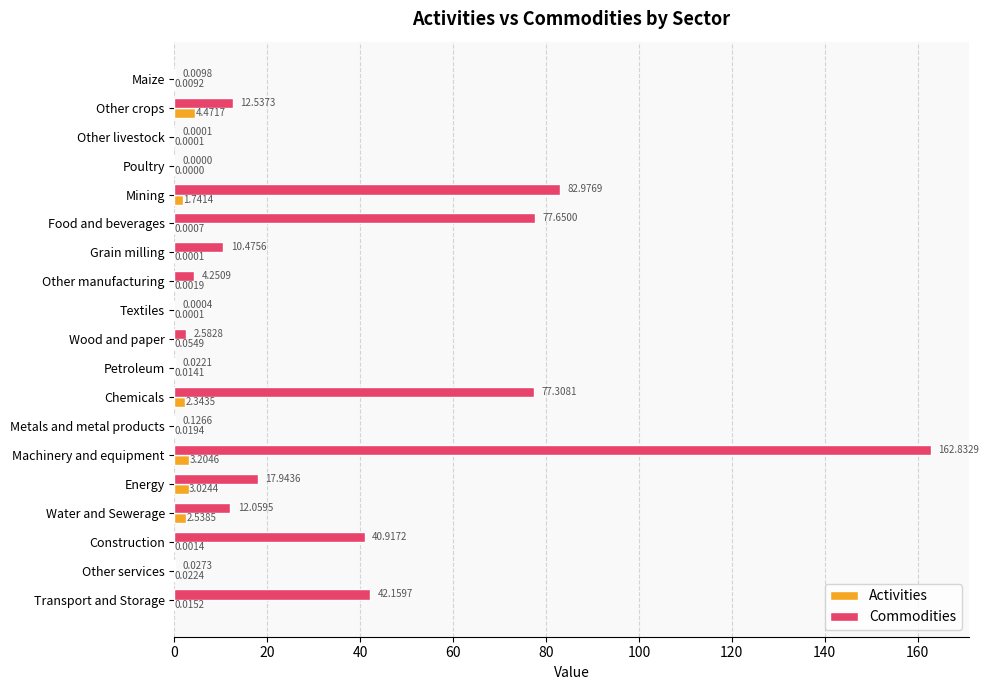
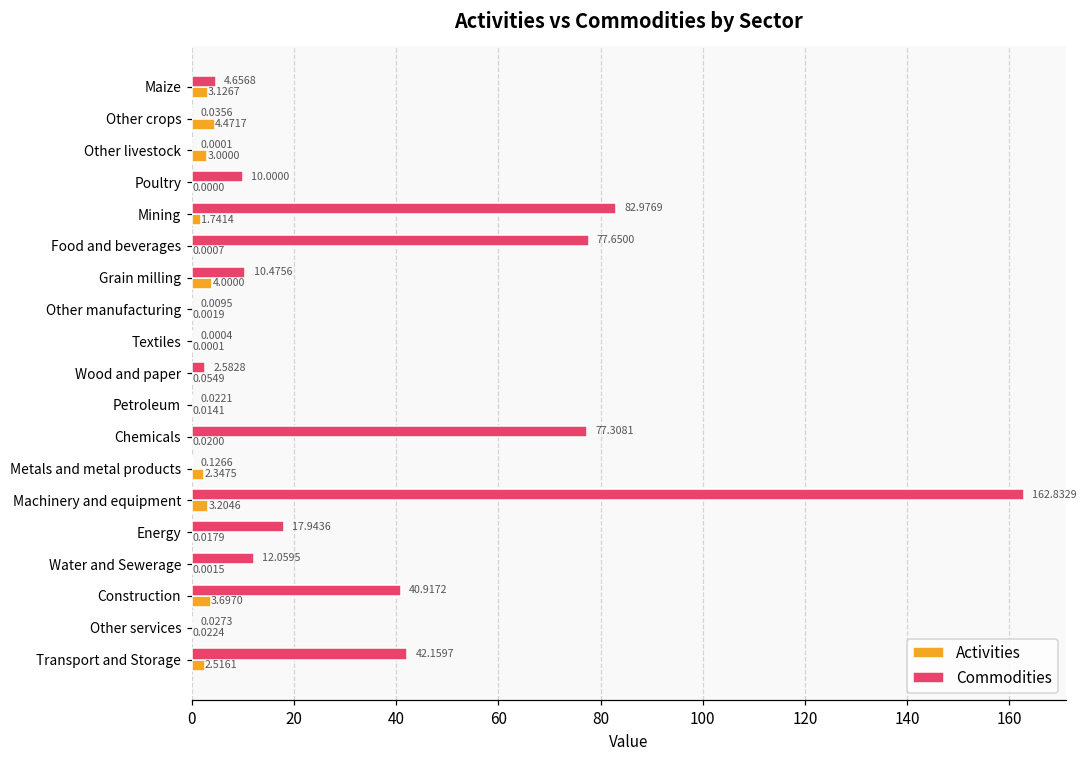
  {
    "Activities": {
-     "Maize": 0.0092,
+     "Maize": 3.1267,
      "Other crops": 4.4717,
-     "Other livestock": 0.0001,
+     "Other livestock": 3.0000,
      "Poultry": 0.0000,
      "Mining": 1.7414,
      "Food and beverages": 0.0007,
-     "Grain milling": 0.0001,
+     "Grain milling": 4.0000,
      "Other manufacturing": 0.0019,
      "Textiles": 0.0001,
      "Wood and paper": 0.0549,
      "Petroleum": 0.0141,
-     "Chemicals": 2.3435,
-     "Metals and metal products": 0.0194,
+     "Chemicals": 0.0200,
+     "Metals and metal products": 2.3475,
      "Machinery and equipment": 3.2046,
-     "Energy": 3.0244,
-     "Water and Sewerage": 2.5385,
-     "Construction": 0.0014,
+     "Energy": 0.0179,
+     "Water and Sewerage": 0.0015,
+     "Construction": 3.6970,
      "Other services": 0.0224,
-     "Transport and Storage": 0.0152
+     "Transport and Storage": 2.5161
    },
    "Commodities": {
-     "Maize": 0.0098,
-     "Other crops": 12.5373,
+     "Maize": 4.6568,
+     "Other crops": 0.0356,
      "Other livestock": 0.0001,
-     "Poultry": 0.0000,
+     "Poultry": 10.0000,
      "Mining": 82.9769,
      "Food and beverages": 77.6500,
      "Grain milling": 10.4756,
-     "Other manufacturing": 4.2509,
+     "Other manufacturing": 0.0095,
      "Textiles": 0.0004,
      "Wood and paper": 2.5828,
      "Petroleum": 0.0221,
      "Chemicals": 77.3081,
      "Metals and metal products": 0.1266,
      "Machinery and equipment": 162.8329,
      "Energy": 17.9436,
      "Water and Sewerage": 12.0595,
      "Construction": 40.9172,
      "Other services": 0.0273,
      "Transport and Storage": 42.1597
    }
  }
